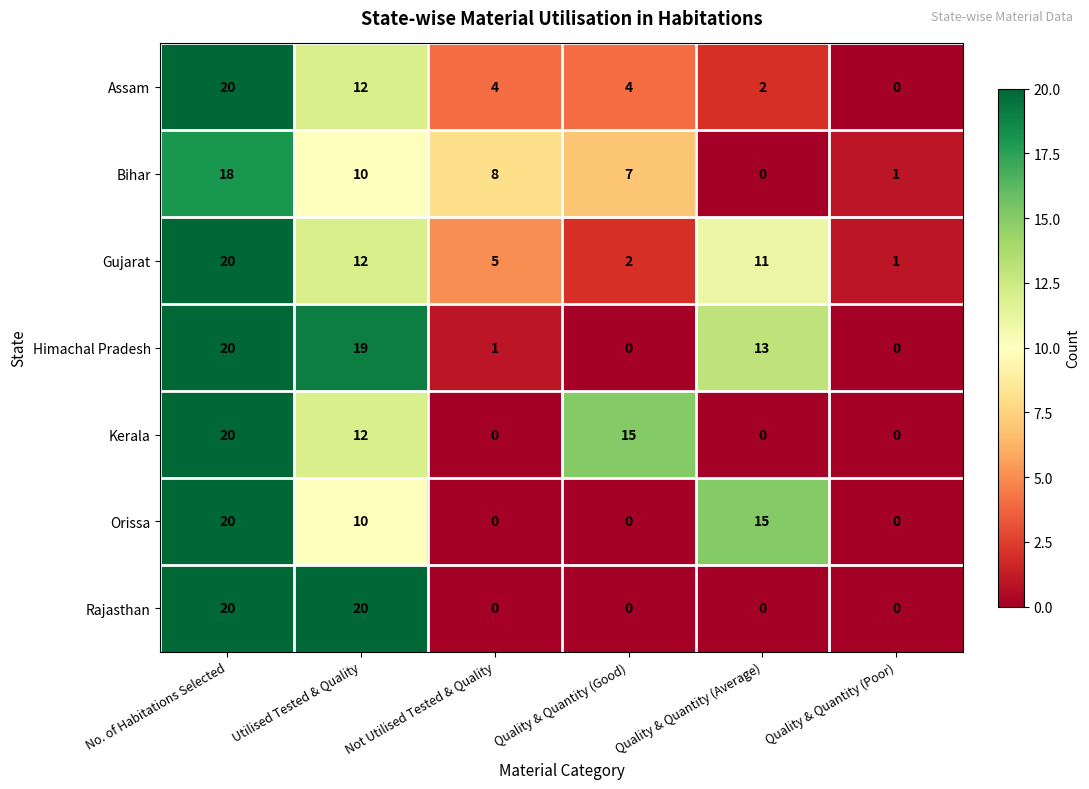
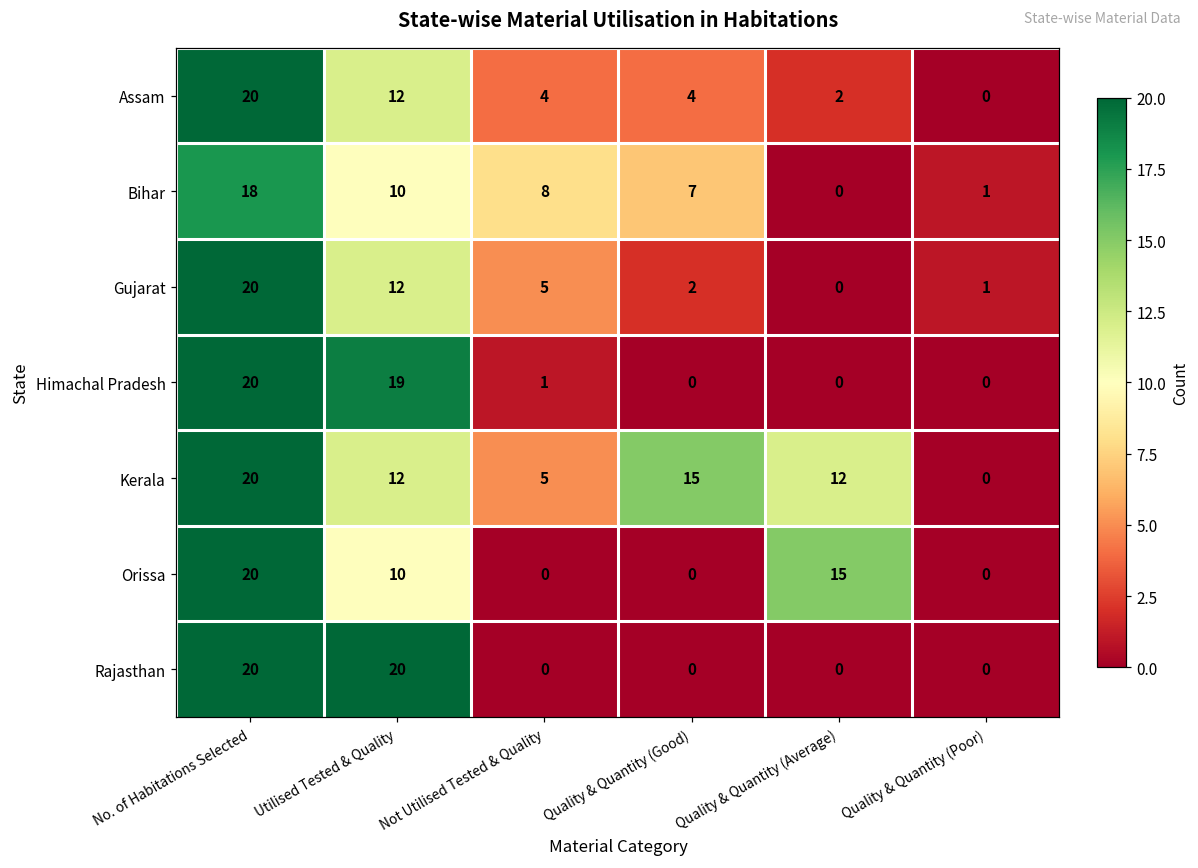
  {
    "Assam": {
      "No. of Habitations Selected": 20,
      "Utilised Tested & Quality": 12,
      "Not Utilised Tested & Quality": 4,
      "Quality & Quantity (Good)": 4,
      "Quality & Quantity (Average)": 2,
      "Quality & Quantity (Poor)": 0
    },
    "Bihar": {
      "No. of Habitations Selected": 18,
      "Utilised Tested & Quality": 10,
      "Not Utilised Tested & Quality": 8,
      "Quality & Quantity (Good)": 7,
      "Quality & Quantity (Average)": 0,
      "Quality & Quantity (Poor)": 1
    },
    "Gujarat": {
      "No. of Habitations Selected": 20,
      "Utilised Tested & Quality": 12,
      "Not Utilised Tested & Quality": 5,
      "Quality & Quantity (Good)": 2,
-     "Quality & Quantity (Average)": 11,
+     "Quality & Quantity (Average)": 0,
      "Quality & Quantity (Poor)": 1
    },
    "Himachal Pradesh": {
      "No. of Habitations Selected": 20,
      "Utilised Tested & Quality": 19,
      "Not Utilised Tested & Quality": 1,
      "Quality & Quantity (Good)": 0,
-     "Quality & Quantity (Average)": 13,
+     "Quality & Quantity (Average)": 0,
      "Quality & Quantity (Poor)": 0
    },
    "Kerala": {
      "No. of Habitations Selected": 20,
      "Utilised Tested & Quality": 12,
-     "Not Utilised Tested & Quality": 0,
+     "Not Utilised Tested & Quality": 5,
      "Quality & Quantity (Good)": 15,
-     "Quality & Quantity (Average)": 0,
+     "Quality & Quantity (Average)": 12,
      "Quality & Quantity (Poor)": 0
    },
    "Orissa": {
      "No. of Habitations Selected": 20,
      "Utilised Tested & Quality": 10,
      "Not Utilised Tested & Quality": 0,
      "Quality & Quantity (Good)": 0,
      "Quality & Quantity (Average)": 15,
      "Quality & Quantity (Poor)": 0
    },
    "Rajasthan": {
      "No. of Habitations Selected": 20,
      "Utilised Tested & Quality": 20,
      "Not Utilised Tested & Quality": 0,
      "Quality & Quantity (Good)": 0,
      "Quality & Quantity (Average)": 0,
      "Quality & Quantity (Poor)": 0
    }
  }
